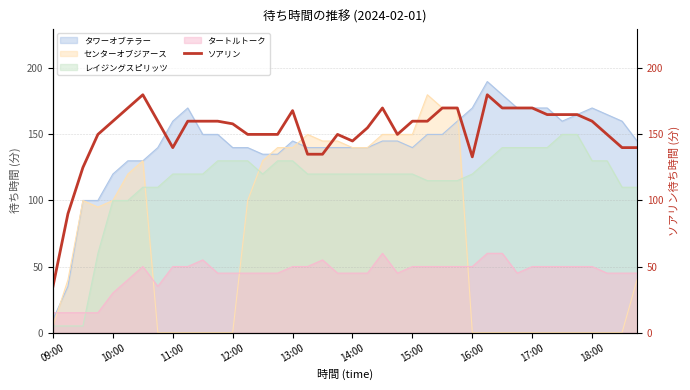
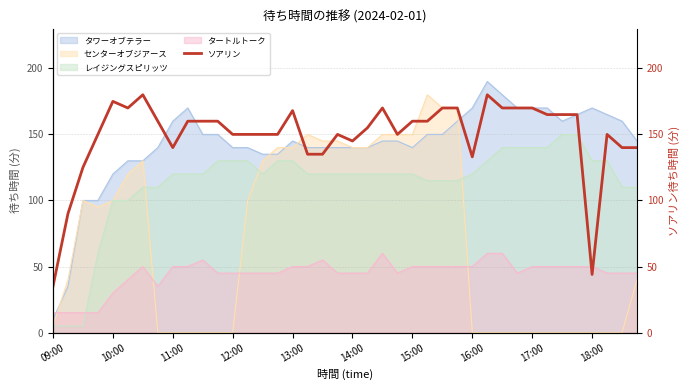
  {
    "ソアリン": {
      "09:00": 35,
-     "10:00": 160,
+     "10:00": 175,
      "11:00": 140,
-     "12:00": 158,
+     "12:00": 150,
      "13:00": 168,
      "14:00": 145,
      "15:00": 160,
      "16:00": 133,
      "17:00": 170,
-     "18:00": 160
+     "18:00": 44
    }
  }
